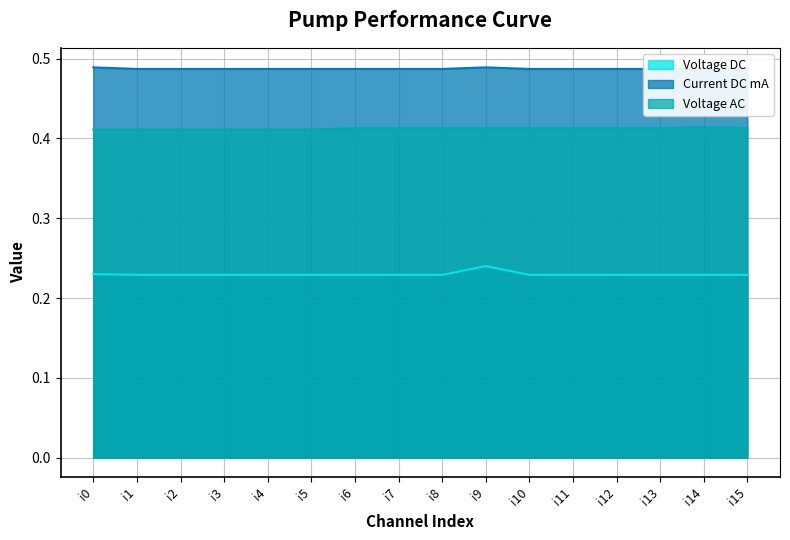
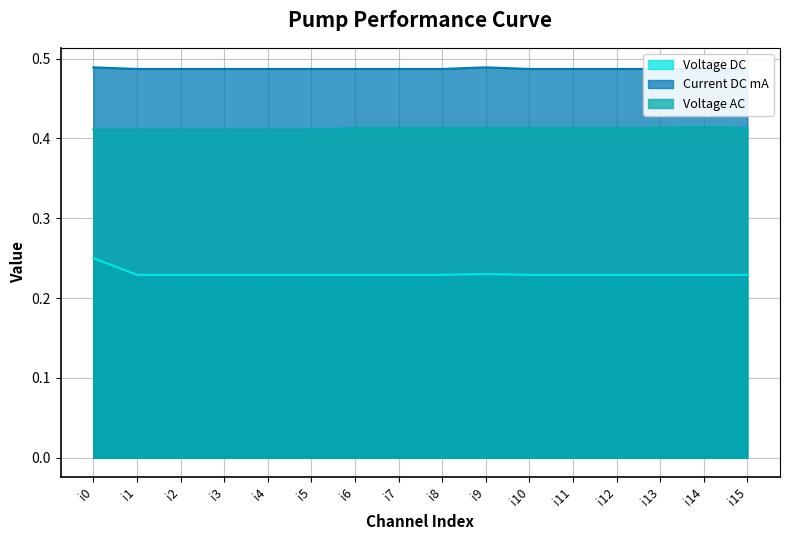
  {
    "Voltage DC": {
-     "i0": 0.23,
+     "i0": 0.25,
      "i1": 0.23,
      "i2": 0.23,
      "i3": 0.23,
      "i4": 0.23,
      "i5": 0.23,
      "i6": 0.23,
      "i7": 0.23,
      "i8": 0.23,
-     "i9": 0.24,
+     "i9": 0.23,
      "i10": 0.23,
      "i11": 0.23,
      "i12": 0.23,
      "i13": 0.23,
      "i14": 0.23,
      "i15": 0.23
    }
  }
